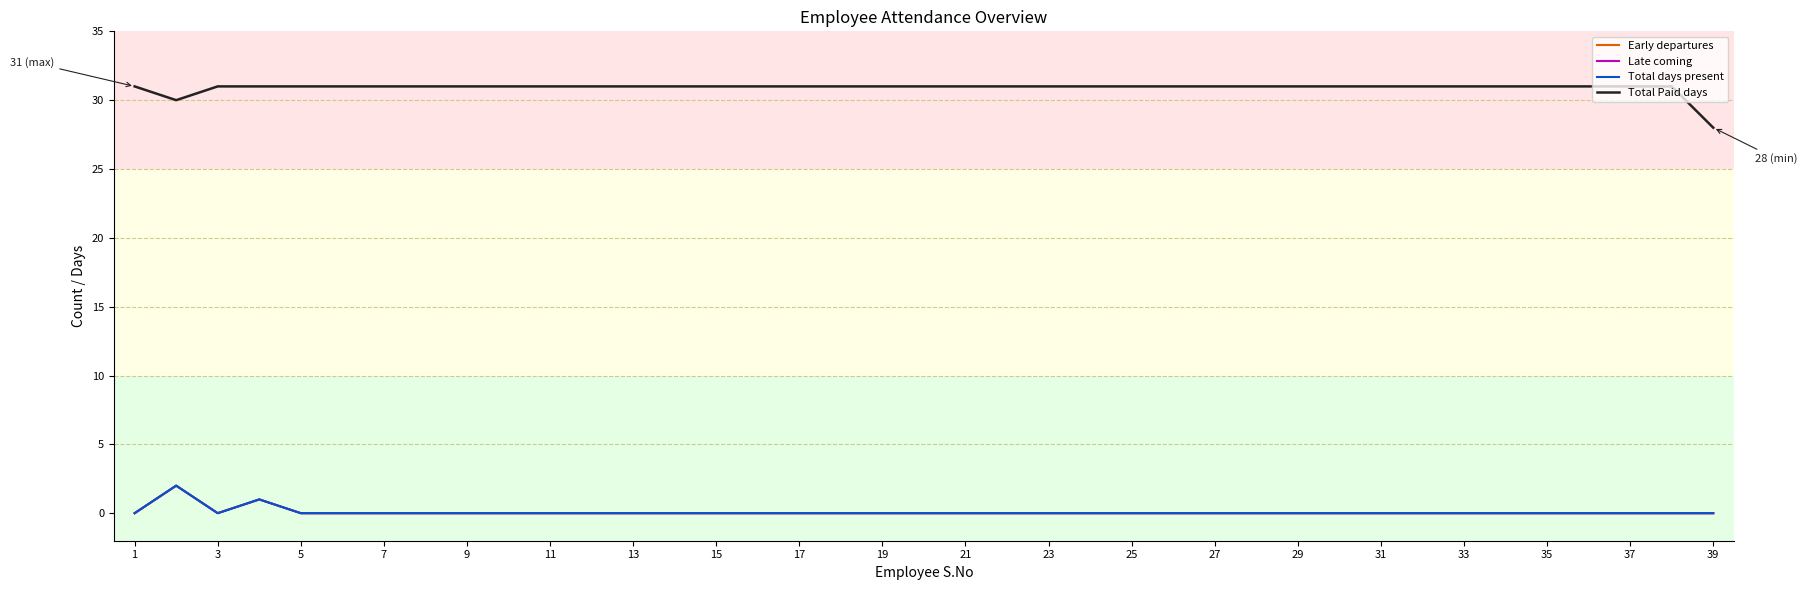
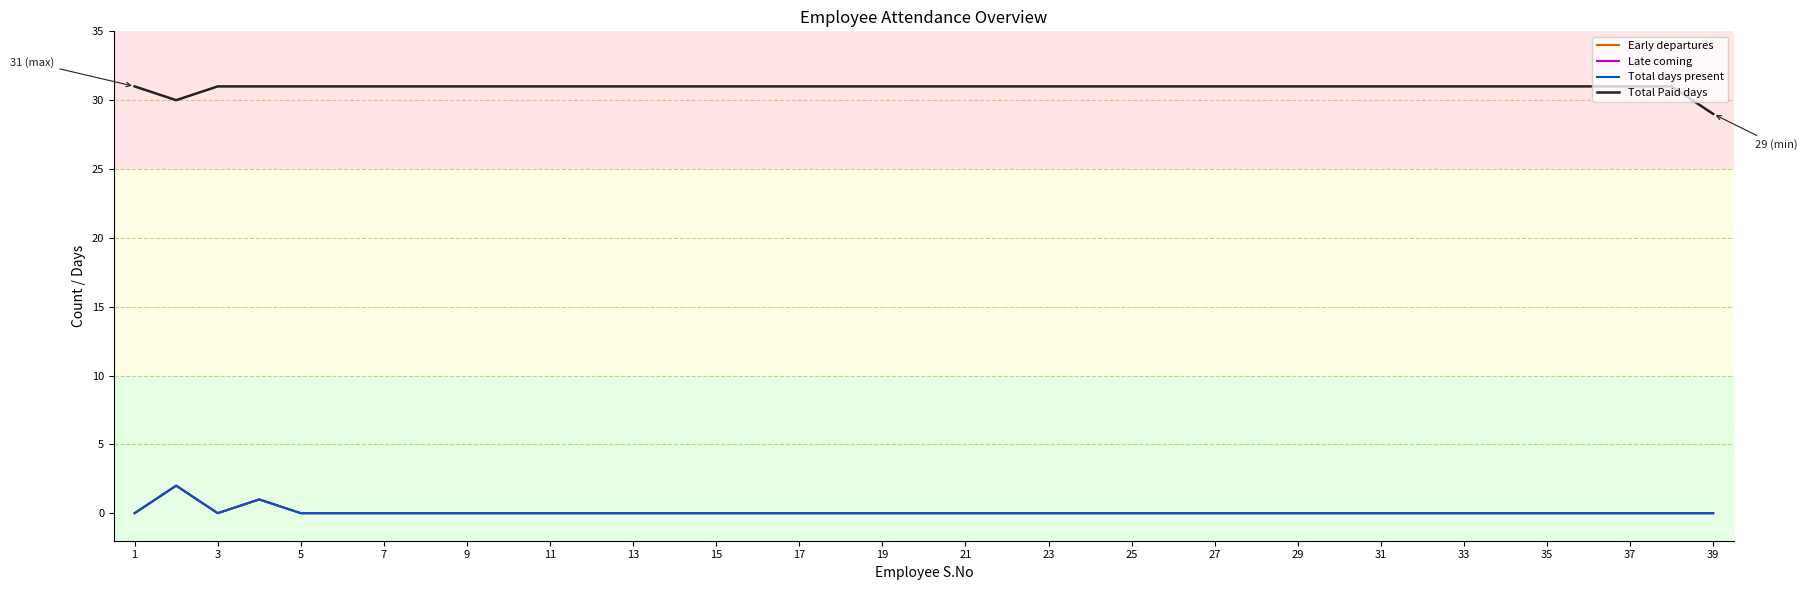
  {
    "Total days present": {
      "1": 0.0,
      "3": 0.0,
      "5": 0.0,
      "7": 0.0,
      "9": 0.0,
      "11": 0.0,
      "13": 0.0,
      "15": 0.0,
      "17": 0.0,
      "19": 0.0,
      "21": 0.0,
      "23": 0.0,
      "25": 0.0,
      "27": 0.0,
      "29": 0.0,
      "31": 0.0,
      "33": 0.0,
      "35": 0.0,
      "37": 0.0,
      "39": 0.0
    },
    "Total Paid days": {
      "1": 31,
-     "39": 28
+     "39": 29
    }
  }
